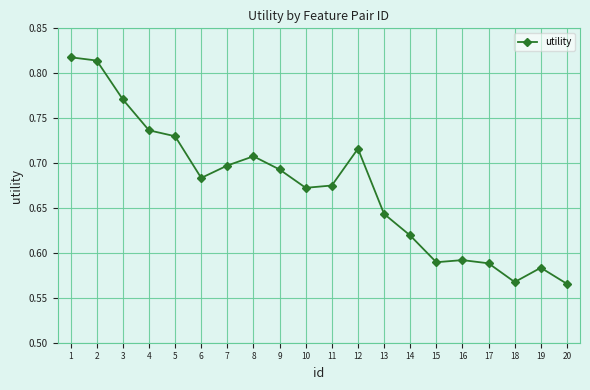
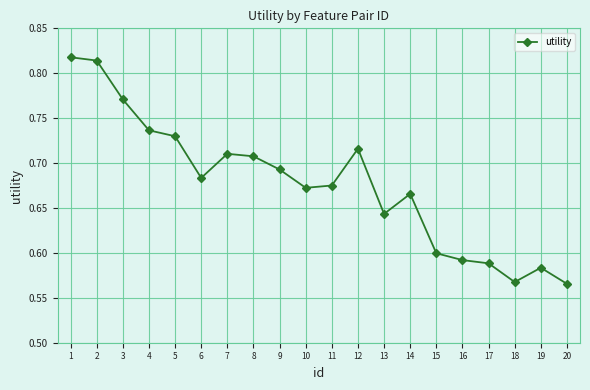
  {
    "1": 0.82,
    "2": 0.81,
    "3": 0.77,
    "4": 0.74,
    "5": 0.73,
    "6": 0.68,
-   "7": 0.70,
+   "7": 0.71,
    "8": 0.71,
    "9": 0.69,
    "10": 0.67,
    "11": 0.68,
    "12": 0.72,
    "13": 0.64,
-   "14": 0.62,
-   "15": 0.59,
+   "14": 0.67,
+   "15": 0.60,
    "16": 0.59,
    "17": 0.59,
    "18": 0.57,
    "19": 0.58,
    "20": 0.57
  }
